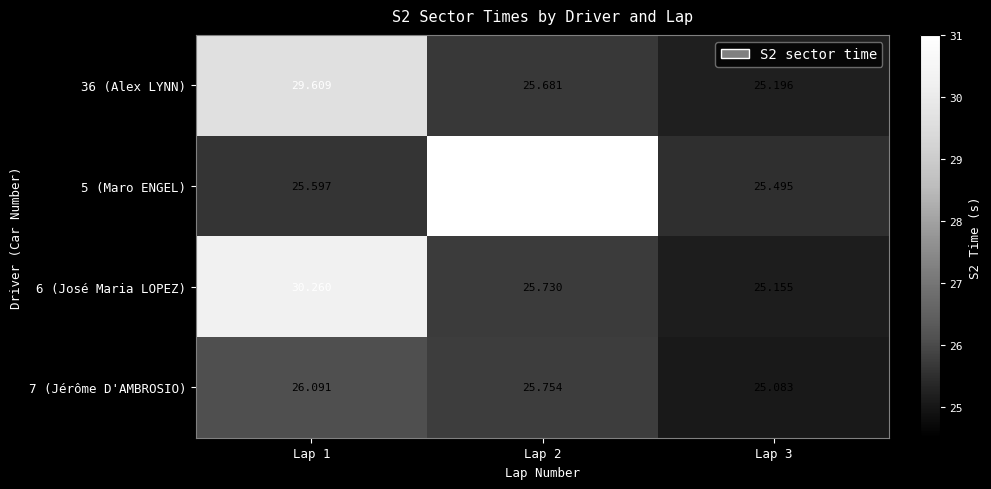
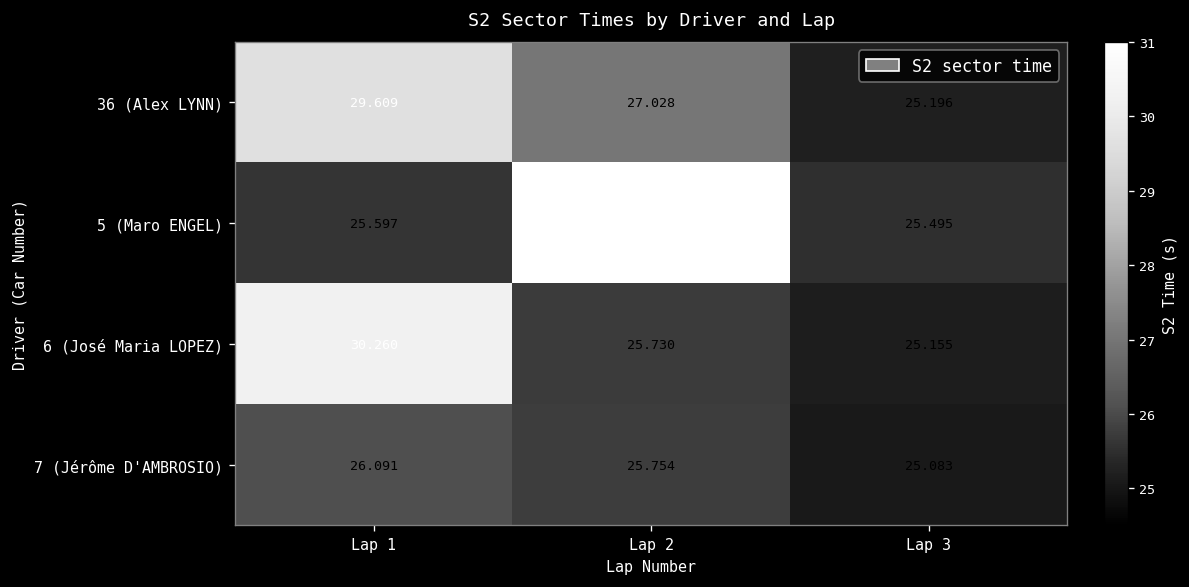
  {
    "36 (Alex LYNN)": {
-     "Lap 2": 25.681
+     "Lap 2": 27.028
    },
    "5 (Maro ENGEL)": {
      "Lap 1": 25.597
    },
    "6 (José Maria LOPEZ)": {
      "Lap 2": 25.730
    },
    "7 (Jérôme D'AMBROSIO)": {
      "Lap 1": 26.091,
      "Lap 2": 25.754
    }
  }
